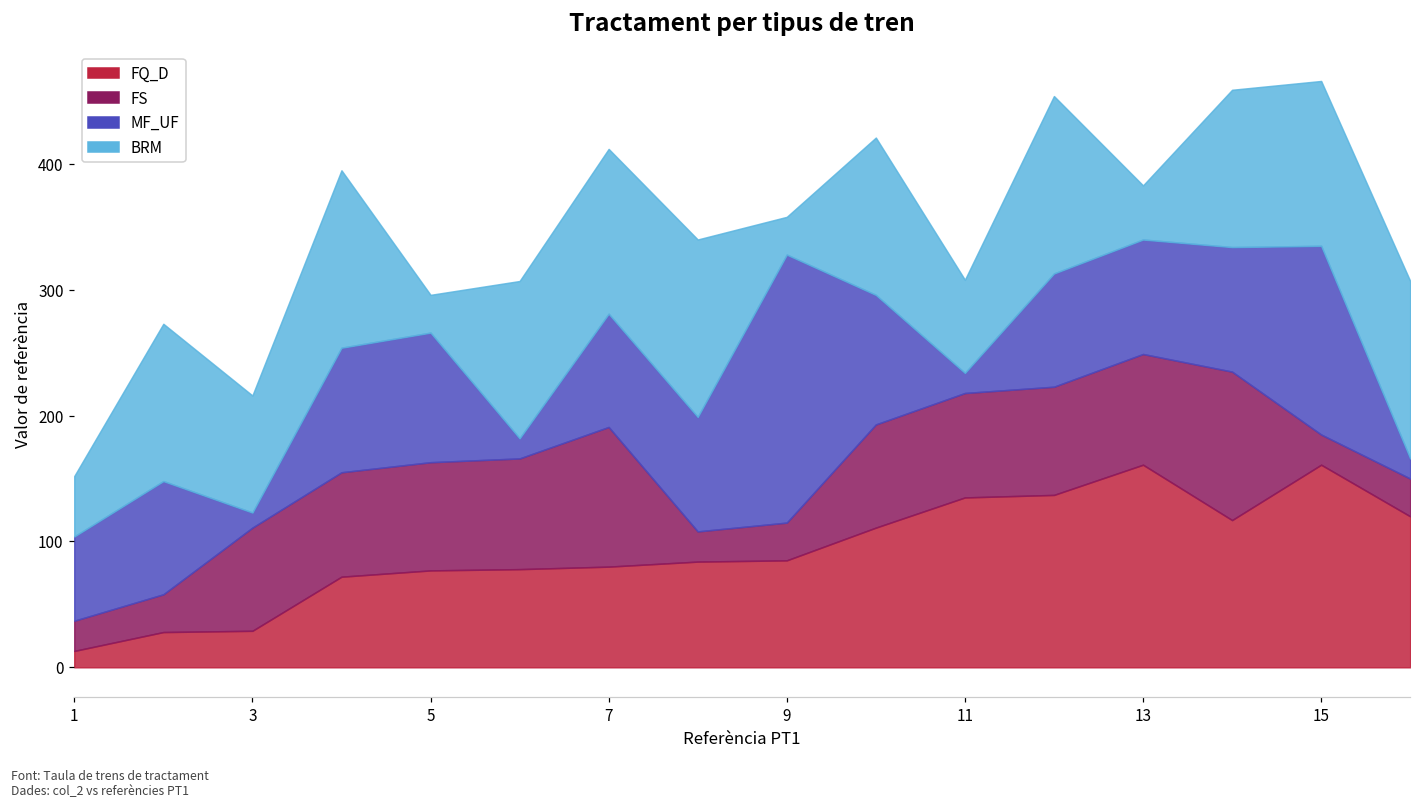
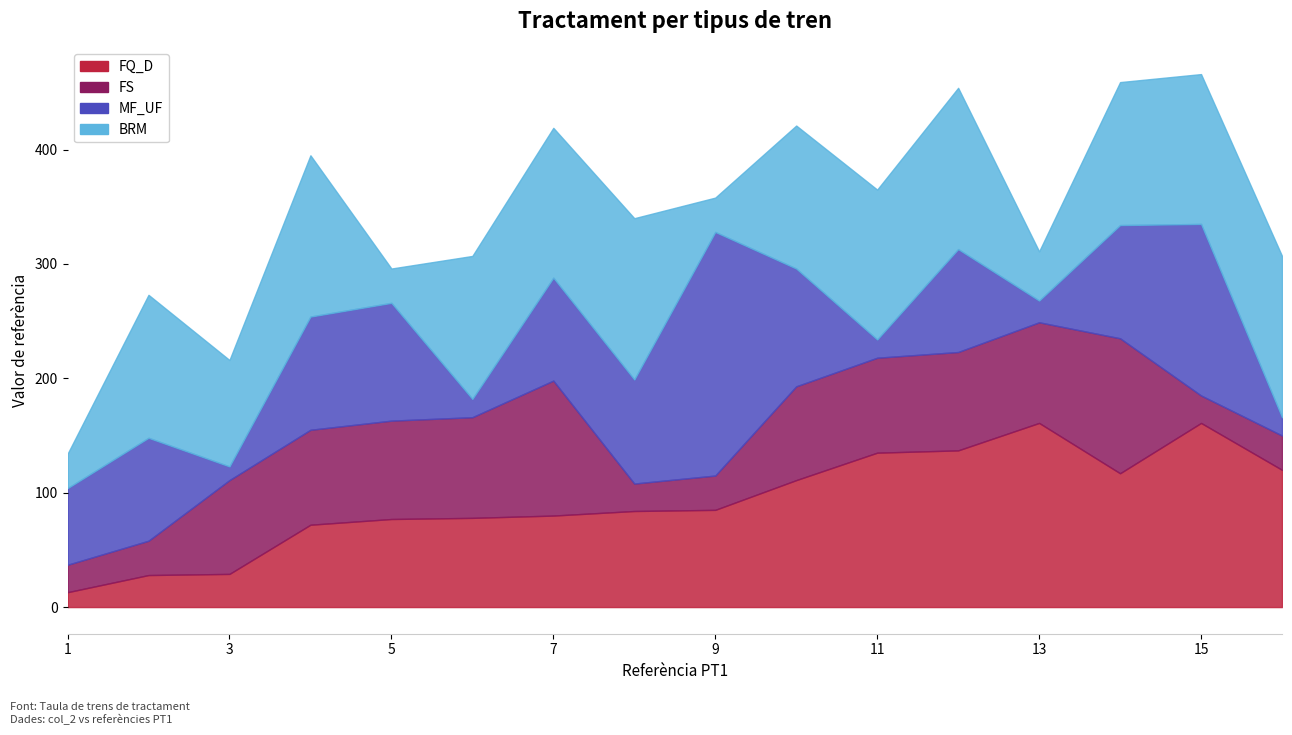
  {
    "FQ_D": {
      "1": 13,
      "3": 29,
      "5": 77,
      "7": 80,
      "9": 85,
      "11": 135,
      "13": 161,
      "15": 161
    },
    "FS": {
      "1": 24,
      "3": 82,
      "5": 86,
-     "7": 111,
+     "7": 118,
      "9": 30,
      "11": 83,
      "13": 88,
      "15": 24
    },
    "MF_UF": {
      "1": 67,
      "3": 12,
      "5": 103,
      "7": 90,
      "9": 213,
      "11": 16,
-     "13": 91,
+     "13": 19,
      "15": 150
    },
    "BRM": {
-     "1": 48,
+     "1": 30,
      "3": 93,
      "5": 30,
      "7": 131,
      "9": 30,
-     "11": 74,
+     "11": 131,
      "13": 43,
      "15": 131
    }
  }
